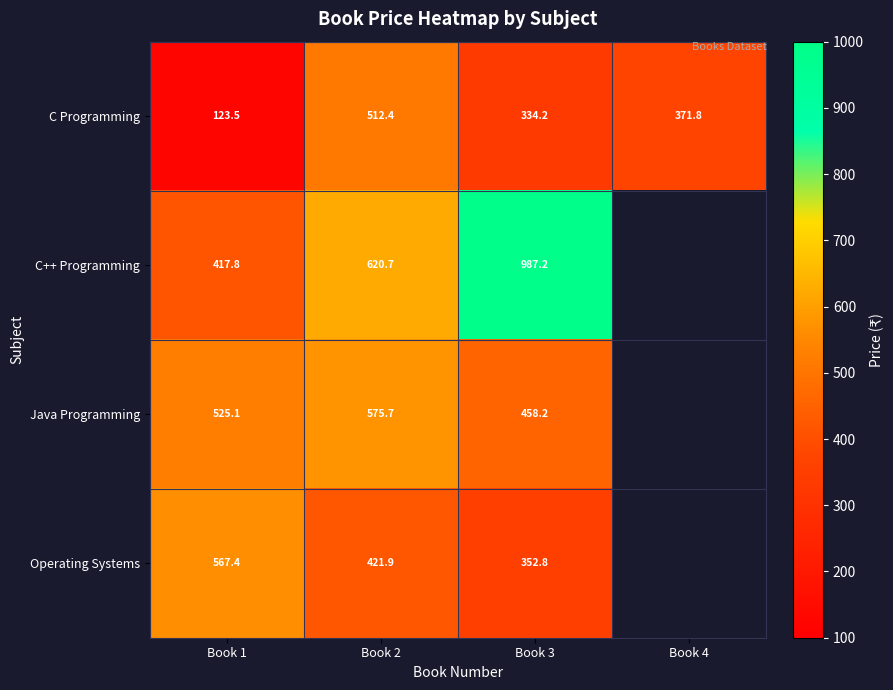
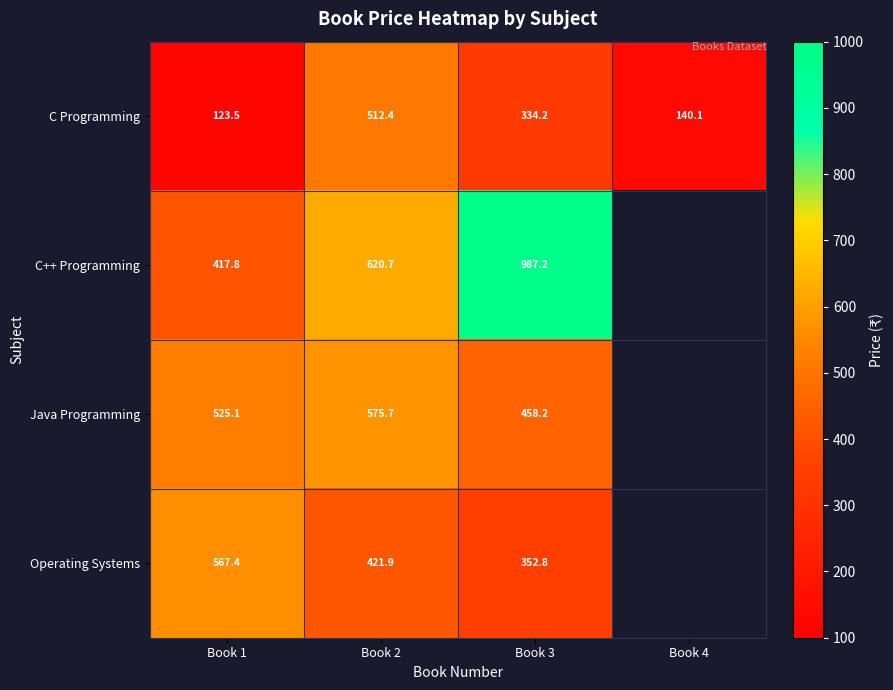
  {
    "C Programming": {
      "Book 1": 123.5,
      "Book 2": 512.4,
      "Book 3": 334.2,
-     "Book 4": 371.8
+     "Book 4": 140.1
    },
    "C++ Programming": {
      "Book 1": 417.8,
      "Book 2": 620.7,
      "Book 3": 987.2
    },
    "Java Programming": {
      "Book 1": 525.1,
      "Book 2": 575.7,
      "Book 3": 458.2
    },
    "Operating Systems": {
      "Book 1": 567.4,
      "Book 2": 421.9,
      "Book 3": 352.8
    }
  }
